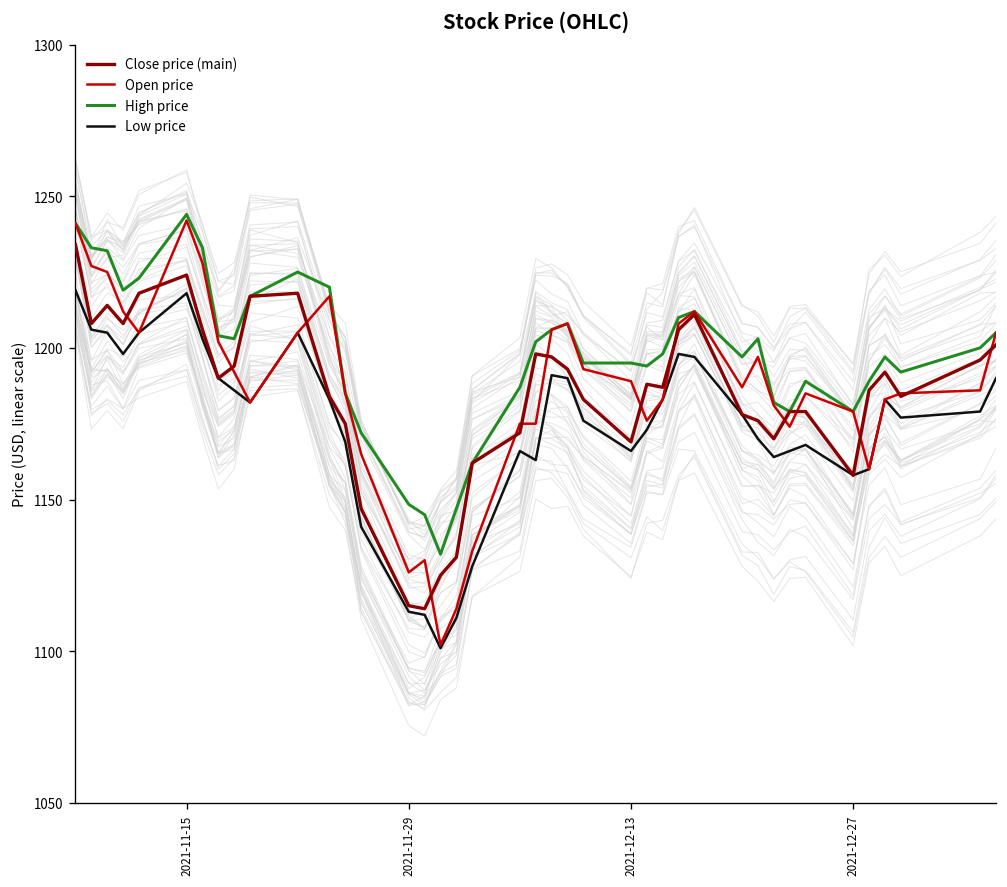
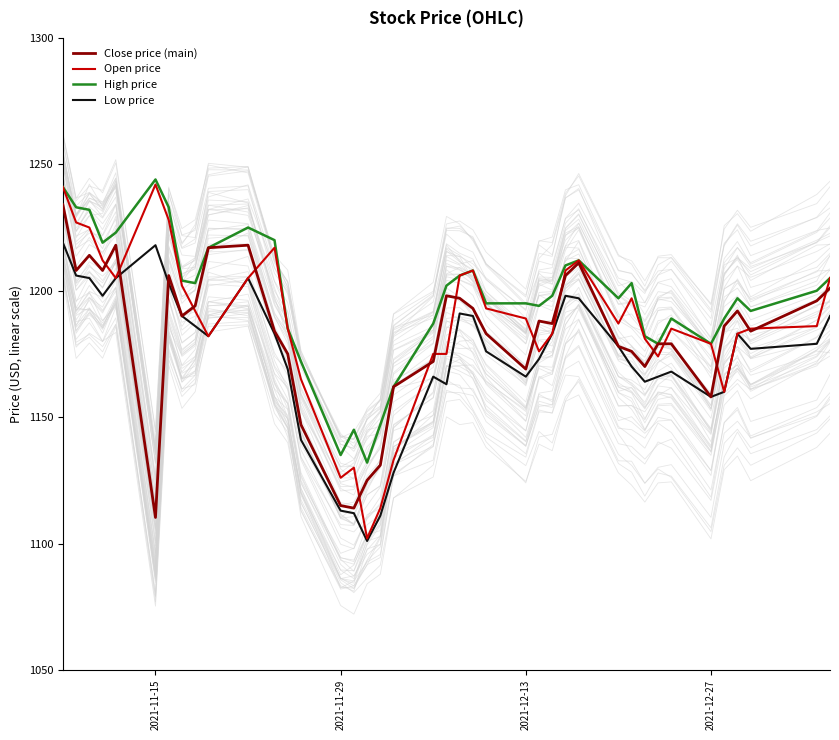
  {
    "Close price (main)": {
-     "2021-11-15": 1224
+     "2021-11-15": 1110
    },
    "Open price": {
      "2021-11-15": 1242
    },
    "High price": {
      "2021-11-15": 1244,
-     "2021-11-29": 1148
+     "2021-11-29": 1135
    },
    "Low price": {
      "2021-12-13": 1166
    }
  }
